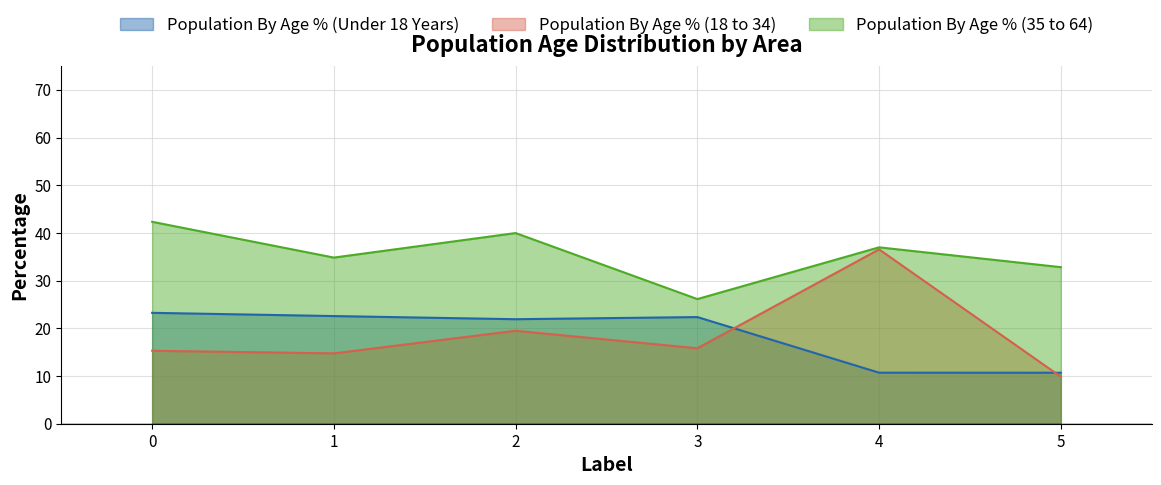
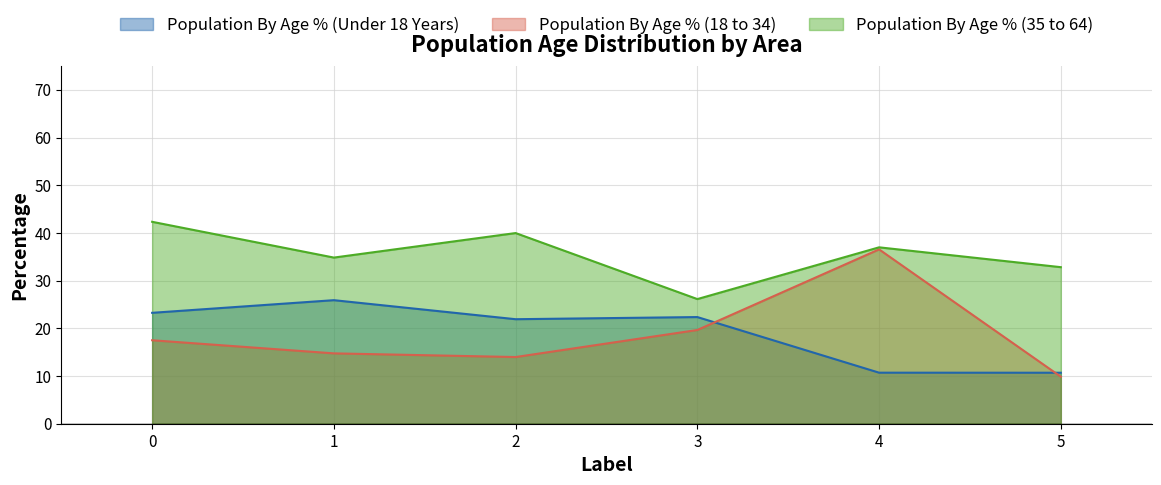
  {
    "Population By Age % (Under 18 Years)": {
      "0": 23,
-     "1": 23,
+     "1": 26,
      "2": 22,
      "3": 22,
      "4": 11,
      "5": 11
    },
    "Population By Age % (18 to 34)": {
-     "0": 15,
+     "0": 18,
      "1": 15,
-     "2": 19,
-     "3": 16,
+     "2": 14,
+     "3": 20,
      "5": 10
    },
    "Population By Age % (35 to 64)": {
      "0": 42,
      "1": 35,
      "2": 40,
      "3": 26,
      "5": 33
    }
  }
